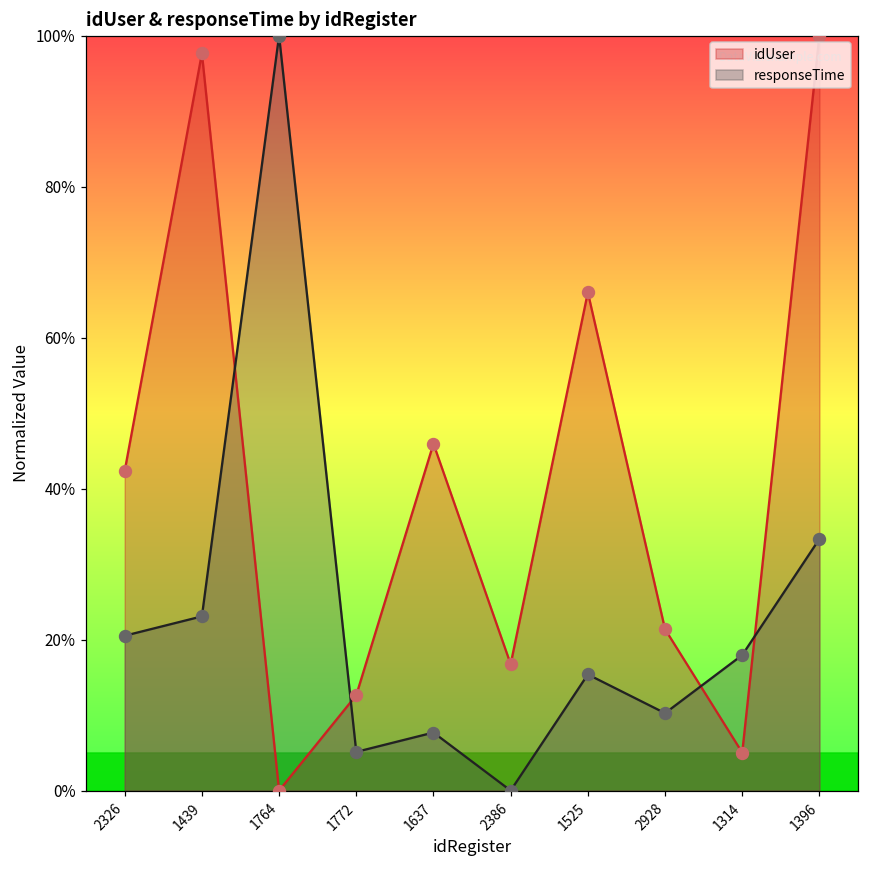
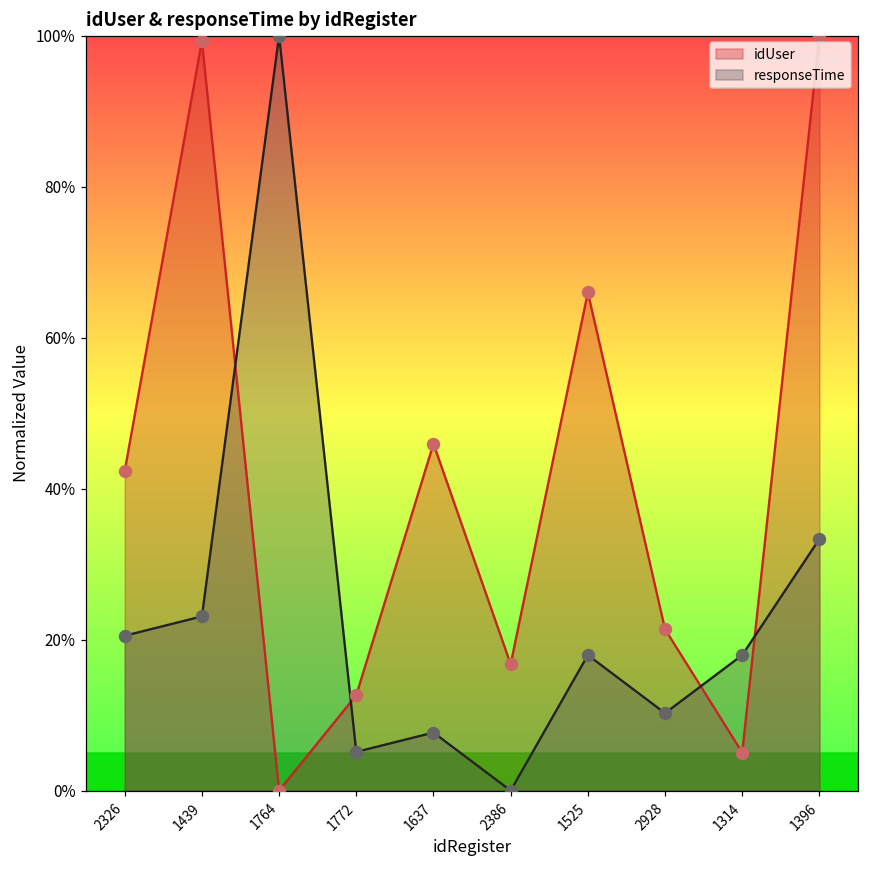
  {
    "idUser": {
      "2326": "42%",
-     "1439": "98%",
+     "1439": "99%",
      "1772": "13%",
      "1637": "46%",
      "2386": "17%",
      "1525": "66%",
      "2928": "21%",
      "1314": "5%",
      "1396": "100%"
    },
    "responseTime": {
      "2326": "21%",
      "1439": "23%",
      "1764": "100%",
      "1772": "5%",
      "1637": "8%",
-     "1525": "15%",
+     "1525": "18%",
      "2928": "10%",
      "1314": "18%",
      "1396": "33%"
    }
  }
